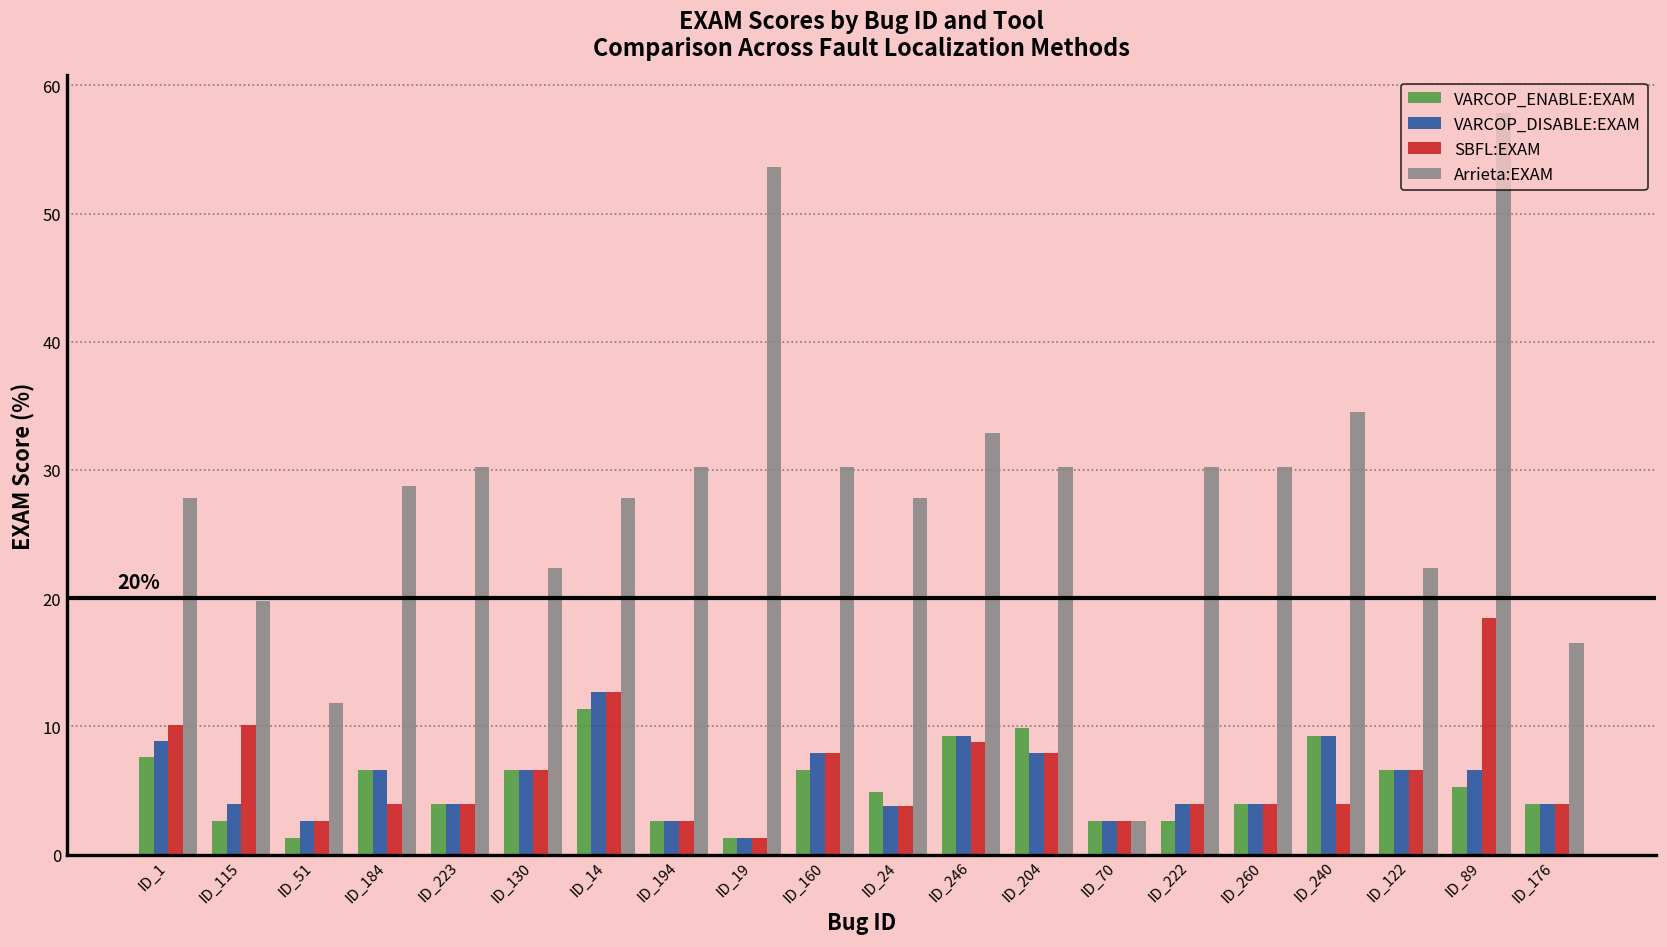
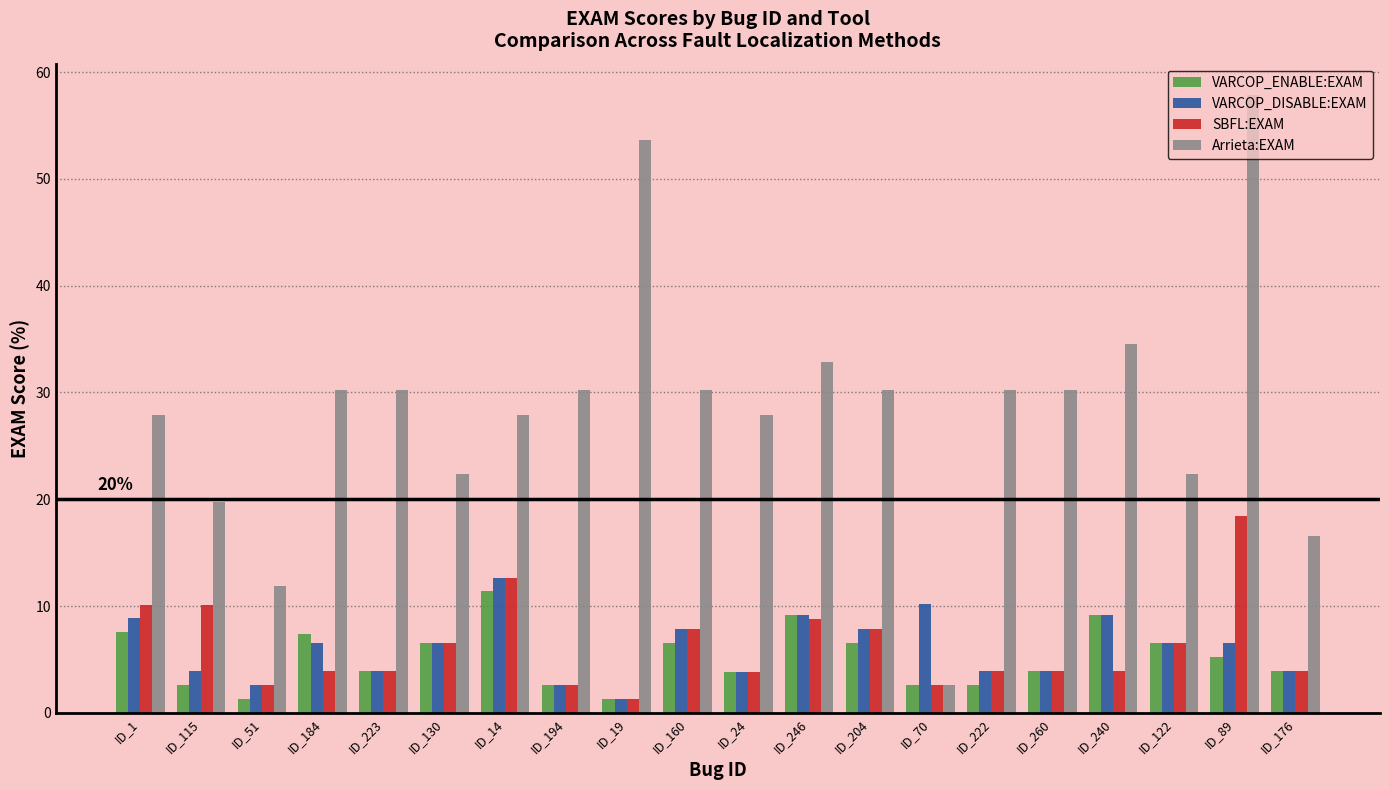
  {
    "VARCOP_ENABLE:EXAM": {
      "ID_1": 7.6,
      "ID_115": 2.6,
      "ID_51": 1.3,
-     "ID_184": 6.6,
+     "ID_184": 7.4,
      "ID_223": 4.0,
      "ID_130": 6.6,
      "ID_14": 11.4,
      "ID_194": 2.6,
      "ID_19": 1.3,
      "ID_160": 6.6,
-     "ID_24": 4.9,
+     "ID_24": 3.8,
      "ID_246": 9.2,
-     "ID_204": 9.9,
+     "ID_204": 6.6,
      "ID_70": 2.6,
      "ID_222": 2.6,
      "ID_260": 4.0,
      "ID_240": 9.2,
      "ID_122": 6.6,
      "ID_89": 5.3,
      "ID_176": 4.0
    },
    "VARCOP_DISABLE:EXAM": {
      "ID_1": 8.9,
      "ID_115": 4.0,
      "ID_51": 2.6,
      "ID_184": 6.6,
      "ID_223": 4.0,
      "ID_130": 6.6,
      "ID_14": 12.7,
      "ID_194": 2.6,
      "ID_19": 1.3,
      "ID_160": 7.9,
      "ID_24": 3.8,
      "ID_246": 9.2,
      "ID_204": 7.9,
-     "ID_70": 2.6,
+     "ID_70": 10.2,
      "ID_222": 4.0,
      "ID_260": 4.0,
      "ID_240": 9.2,
      "ID_122": 6.6,
      "ID_89": 6.6,
      "ID_176": 4.0
    },
    "SBFL:EXAM": {
      "ID_1": 10.1,
      "ID_115": 10.1,
      "ID_51": 2.6,
      "ID_184": 4.0,
      "ID_223": 4.0,
      "ID_130": 6.6,
      "ID_14": 12.7,
      "ID_194": 2.6,
      "ID_19": 1.3,
      "ID_160": 7.9,
      "ID_24": 3.8,
      "ID_246": 8.8,
      "ID_204": 7.9,
      "ID_70": 2.6,
      "ID_222": 4.0,
      "ID_260": 4.0,
      "ID_240": 4.0,
      "ID_122": 6.6,
      "ID_89": 18.4,
      "ID_176": 4.0
    },
    "Arrieta:EXAM": {
      "ID_1": 27.9,
      "ID_115": 19.7,
      "ID_51": 11.8,
-     "ID_184": 28.7,
+     "ID_184": 30.3,
      "ID_223": 30.3,
      "ID_130": 22.4,
      "ID_14": 27.9,
      "ID_194": 30.3,
      "ID_19": 53.6,
      "ID_160": 30.3,
      "ID_24": 27.9,
      "ID_246": 32.9,
      "ID_204": 30.3,
      "ID_70": 2.6,
      "ID_222": 30.3,
      "ID_260": 30.3,
      "ID_240": 34.6,
      "ID_122": 22.4,
      "ID_176": 16.5
    }
  }
